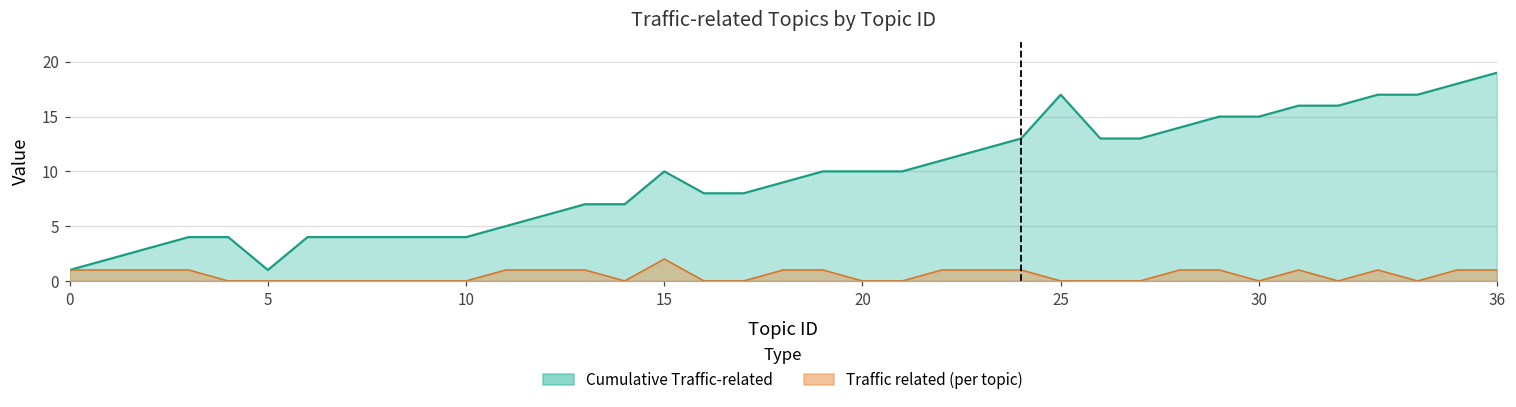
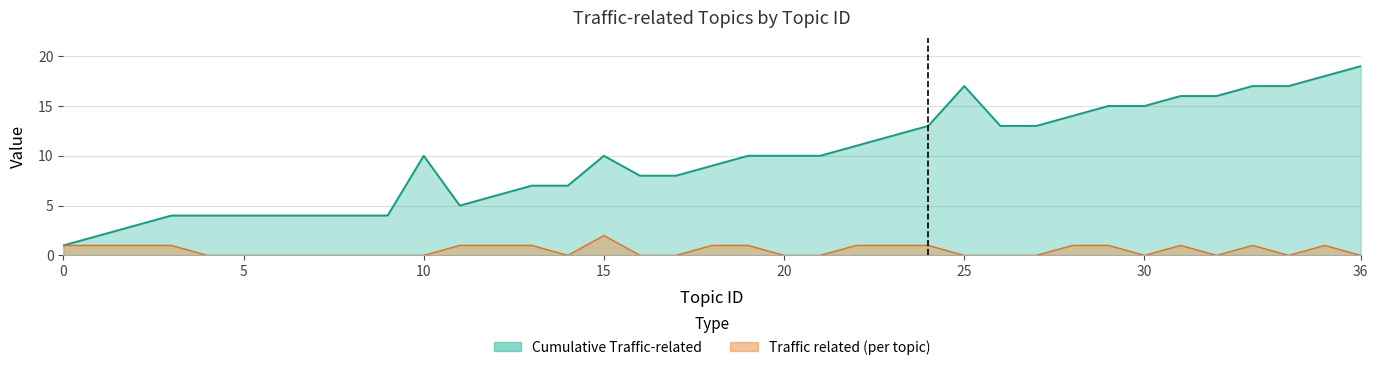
  {
    "Cumulative Traffic-related": {
-     "5": 1,
-     "10": 4,
+     "5": 4,
+     "10": 10,
      "15": 10,
      "20": 10,
      "25": 17,
      "30": 15,
      "36": 19
    },
    "Traffic related (per topic)": {
      "5": 0,
      "10": 0,
      "15": 2,
      "20": 0,
      "25": 0,
      "30": 0,
-     "36": 1
+     "36": 0
    }
  }
